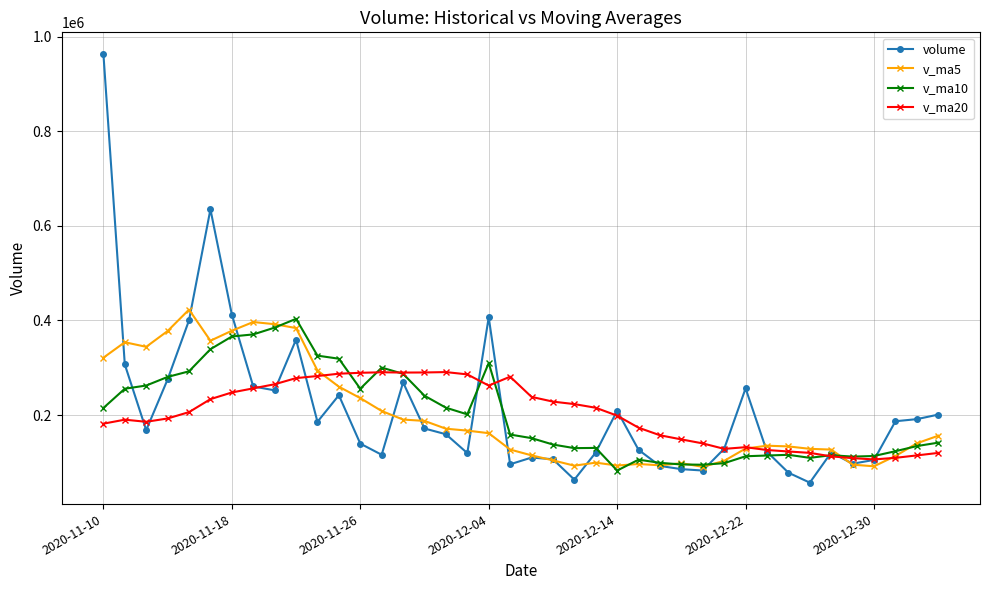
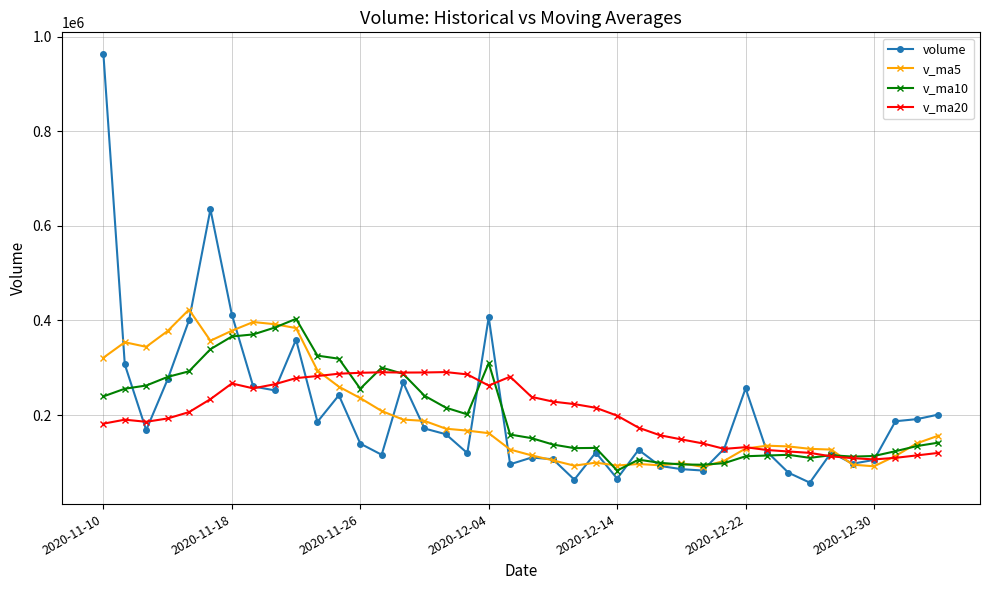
  {
    "volume": {
      "2020-11-10": 960000,
      "2020-11-18": 410000,
      "2020-11-26": 140000,
      "2020-12-04": 410000,
-     "2020-12-14": 210000,
+     "2020-12-14": 70000,
      "2020-12-22": 260000
    },
    "v_ma5": {
      "2020-11-10": 320000,
      "2020-11-18": 380000,
      "2020-11-26": 240000,
      "2020-12-04": 160000,
      "2020-12-14": 90000,
      "2020-12-30": 90000
    },
    "v_ma10": {
-     "2020-11-10": 210000,
+     "2020-11-10": 240000,
      "2020-11-18": 370000,
      "2020-11-26": 260000,
      "2020-12-04": 310000,
      "2020-12-14": 80000,
      "2020-12-22": 110000,
      "2020-12-30": 110000
    },
    "v_ma20": {
      "2020-11-10": 180000,
-     "2020-11-18": 250000,
+     "2020-11-18": 270000,
      "2020-11-26": 290000,
      "2020-12-04": 260000,
      "2020-12-14": 200000
    }
  }
